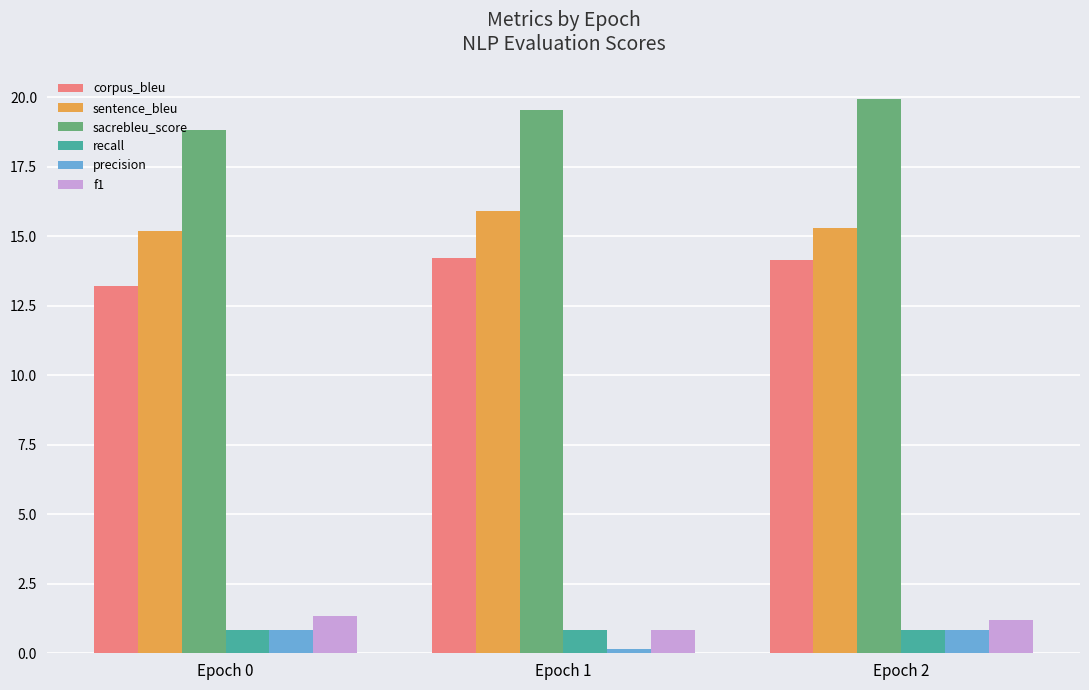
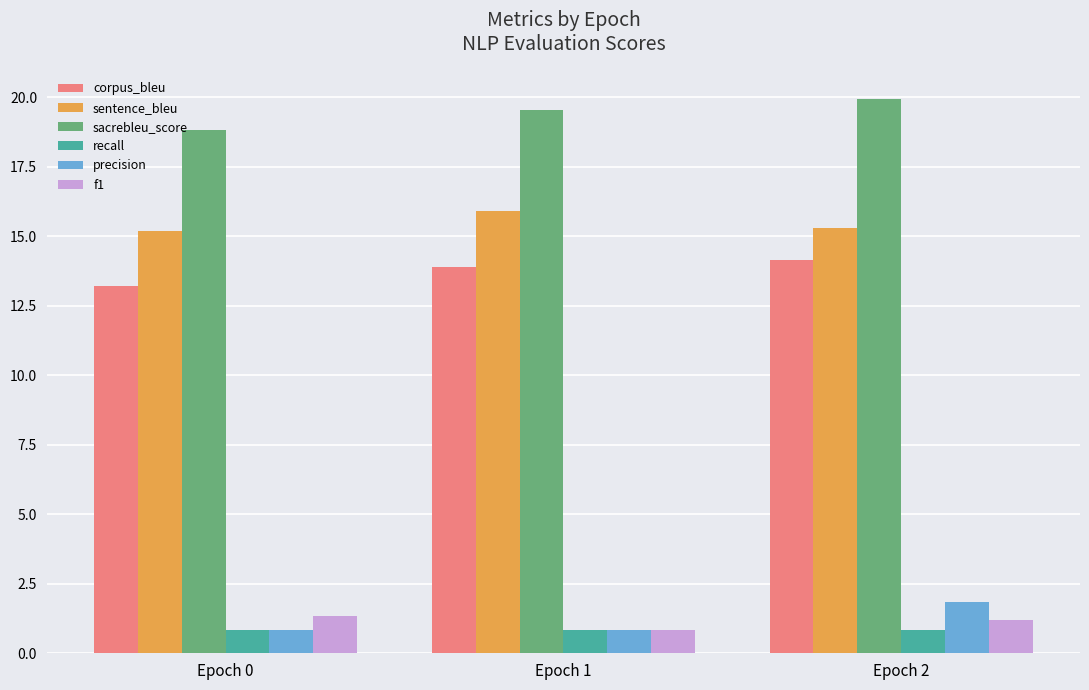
  {
    "corpus_bleu": {
      "Epoch 0": 13.2,
-     "Epoch 1": 14.2,
+     "Epoch 1": 13.9,
      "Epoch 2": 14.2
    },
    "sentence_bleu": {
      "Epoch 0": 15.2,
      "Epoch 1": 15.9,
      "Epoch 2": 15.3
    },
    "precision": {
      "Epoch 0": 0.8,
-     "Epoch 1": 0.2,
-     "Epoch 2": 0.8
+     "Epoch 1": 0.8,
+     "Epoch 2": 1.8
    },
    "f1": {
      "Epoch 0": 1.3,
      "Epoch 1": 0.8,
      "Epoch 2": 1.2
    }
  }
